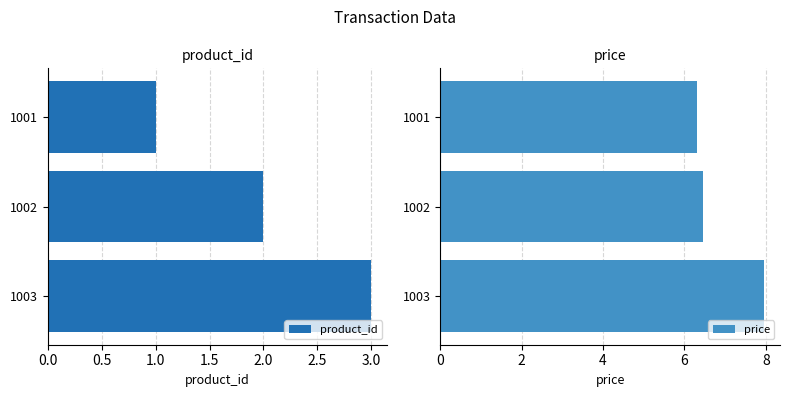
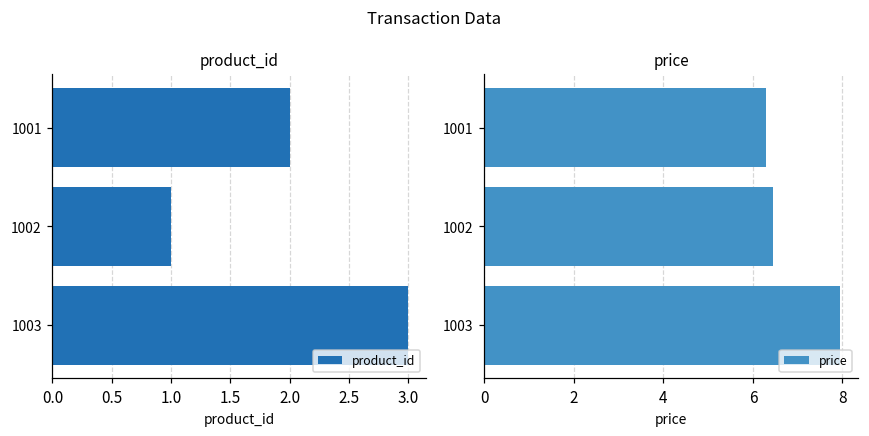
  {
    "product_id": {
-     "1001": 1,
-     "1002": 2,
+     "1001": 2,
+     "1002": 1,
      "1003": 3
    },
    "price": {
      "1001": 6.3,
      "1002": 6.5,
      "1003": 8.0
    }
  }
